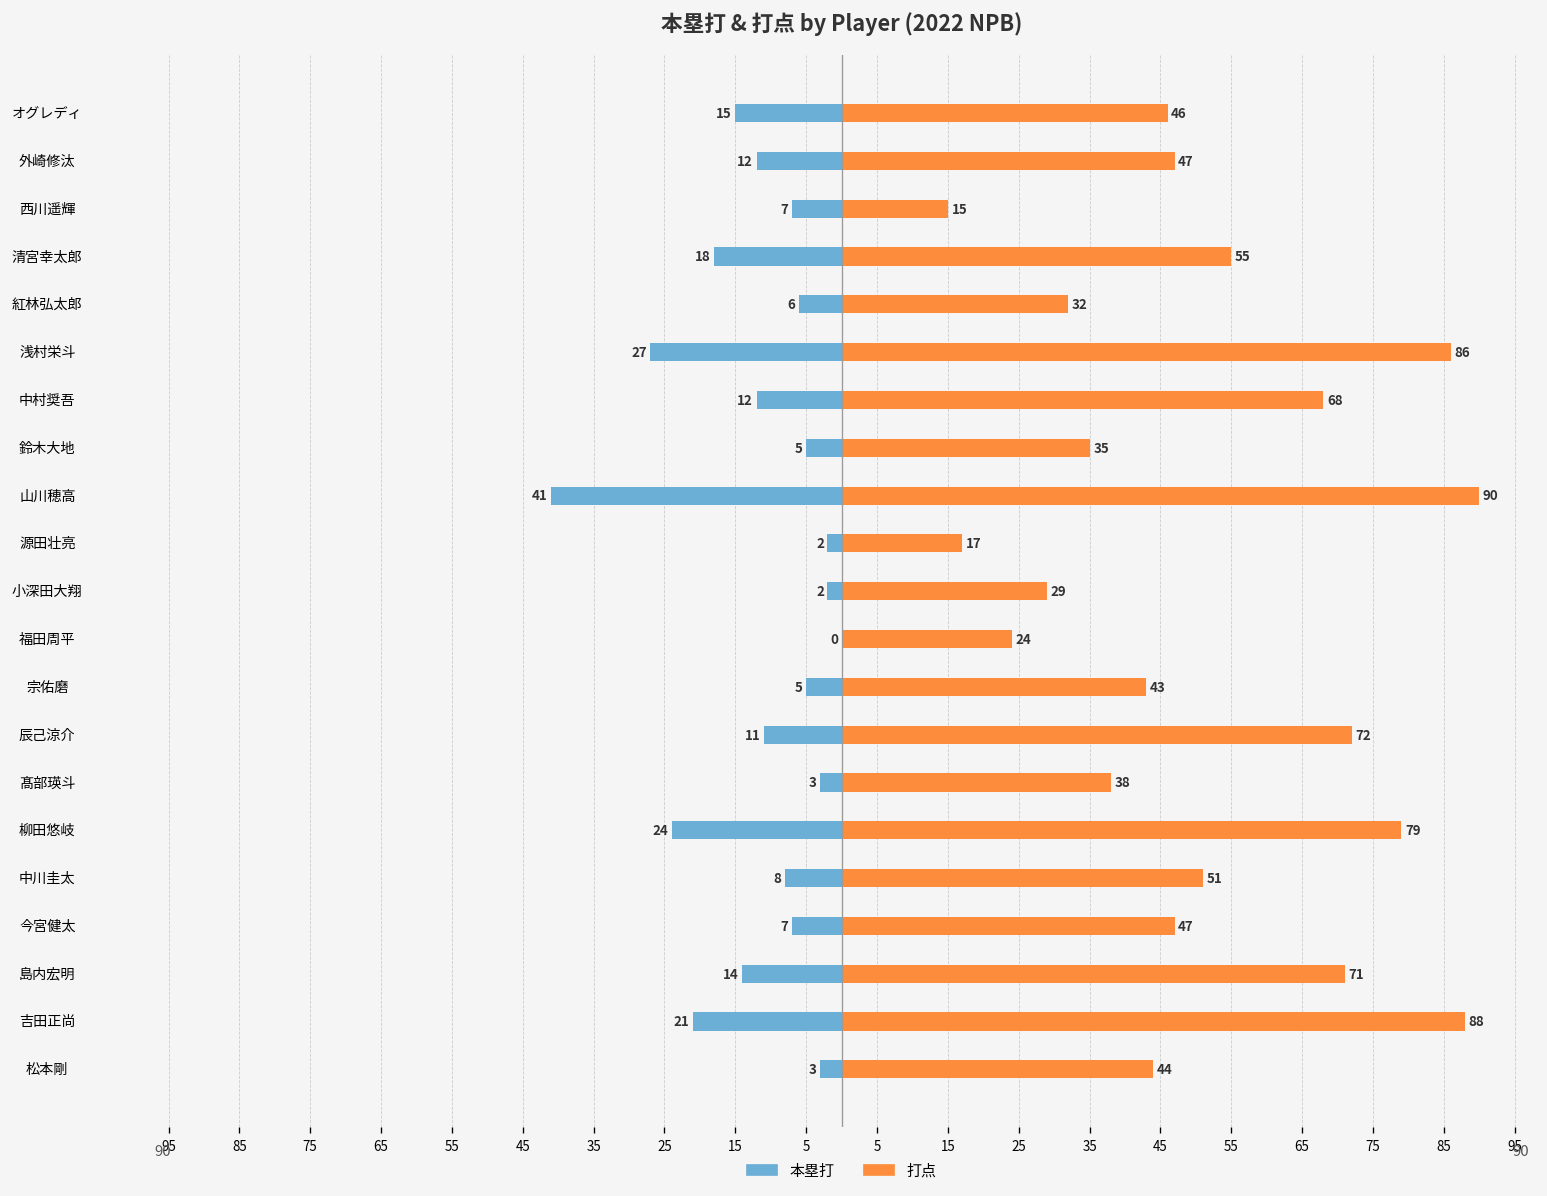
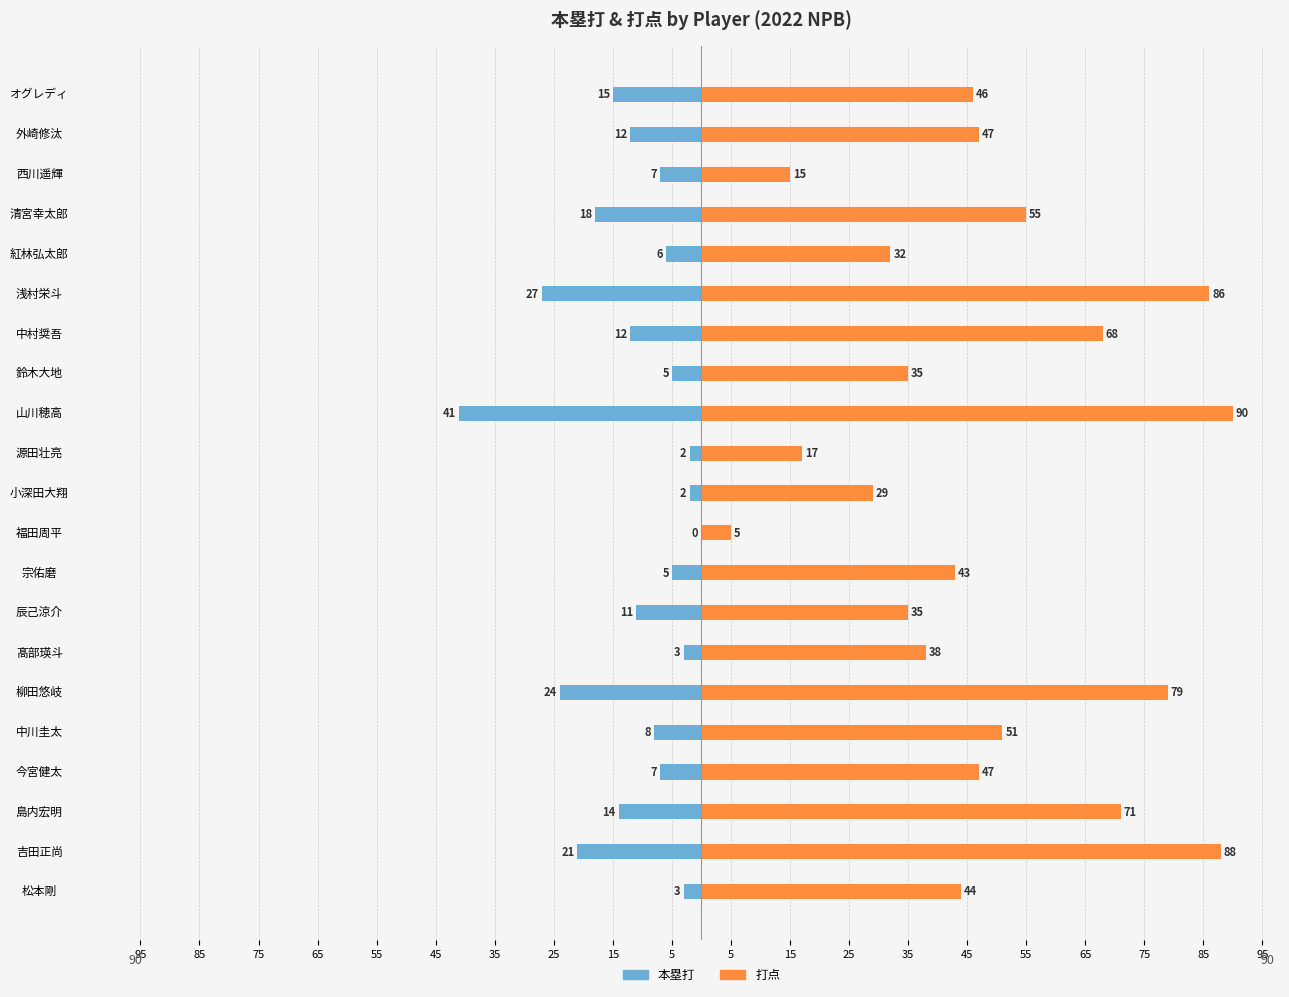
  {
    "本塁打": {
      "福田周平": 0
    },
    "打点": {
      "オグレディ": 46,
      "外崎修汰": 47,
      "西川遥輝": 15,
      "清宮幸太郎": 55,
      "紅林弘太郎": 32,
      "浅村栄斗": 86,
      "中村奨吾": 68,
      "鈴木大地": 35,
      "山川穂高": 90,
      "源田壮亮": 17,
      "小深田大翔": 29,
-     "福田周平": 24,
+     "福田周平": 5,
      "宗佑磨": 43,
-     "辰己涼介": 72,
+     "辰己涼介": 35,
      "髙部瑛斗": 38,
      "柳田悠岐": 79,
      "中川圭太": 51,
      "今宮健太": 47,
      "島内宏明": 71,
      "吉田正尚": 88,
      "松本剛": 44
    }
  }
